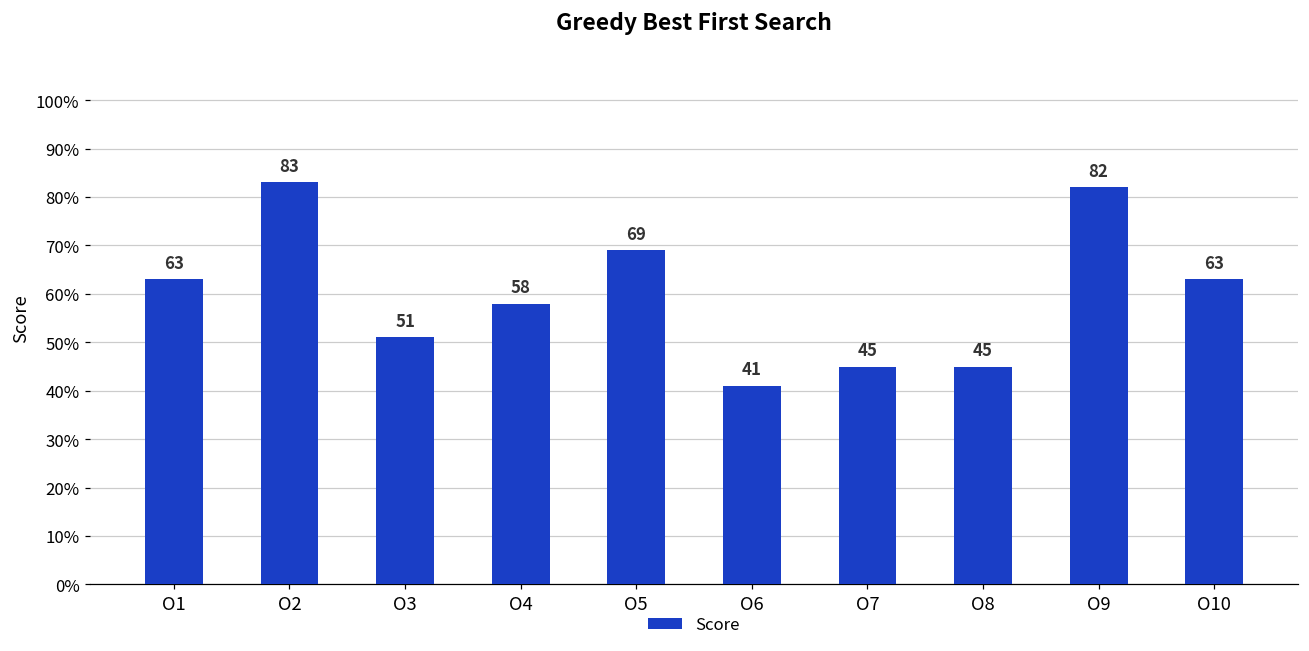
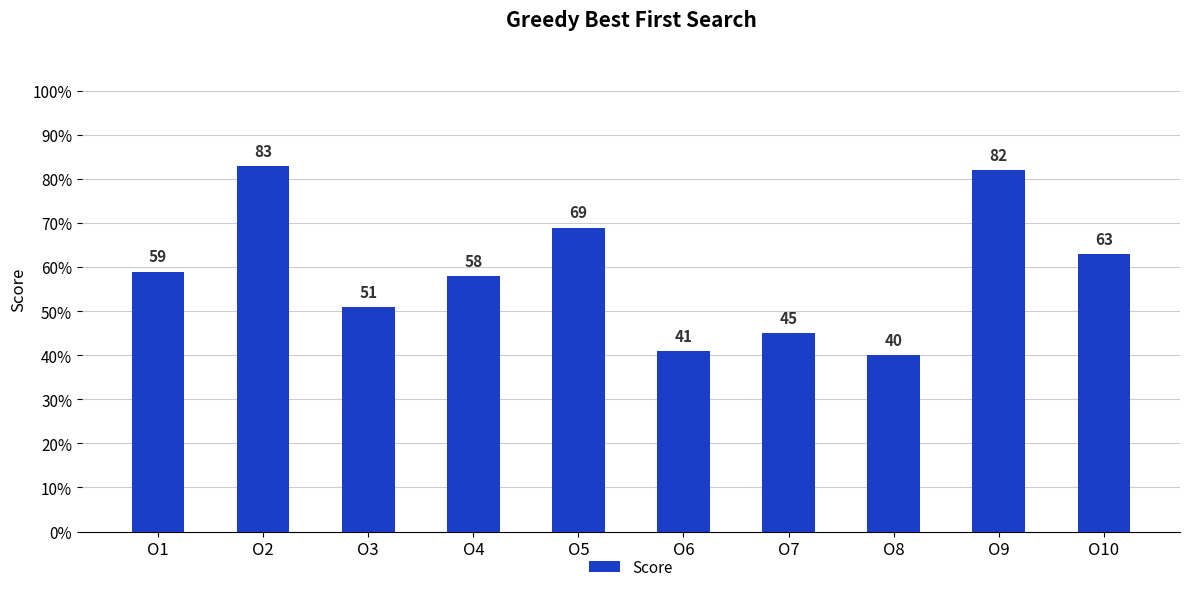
  {
-   "O1": 63,
+   "O1": 59,
    "O2": 83,
    "O3": 51,
    "O4": 58,
    "O5": 69,
    "O6": 41,
    "O7": 45,
-   "O8": 45,
+   "O8": 40,
    "O9": 82,
    "O10": 63
  }
